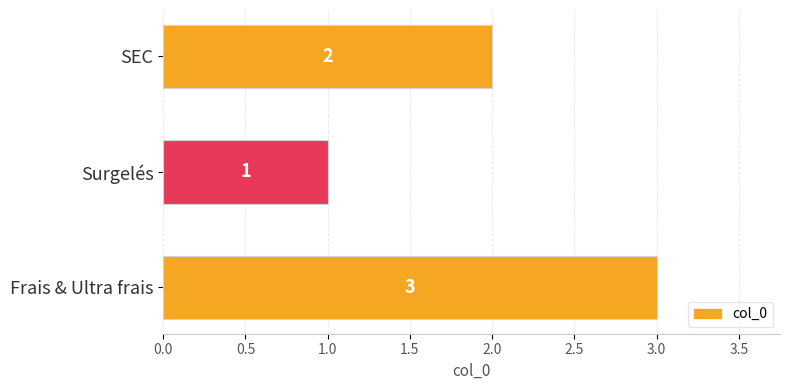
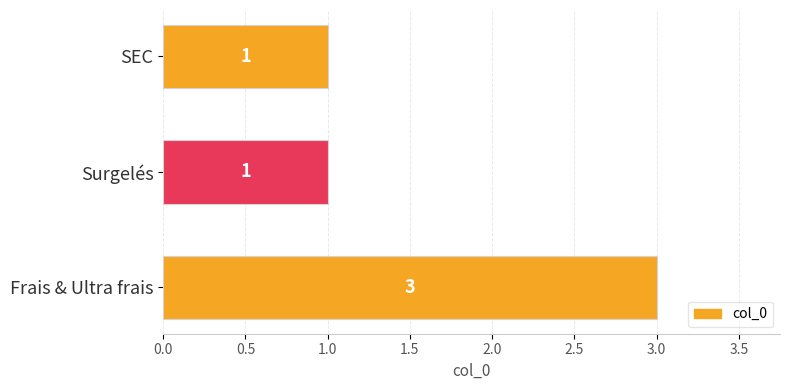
  {
-   "SEC": 2,
+   "SEC": 1,
    "Surgelés": 1,
    "Frais & Ultra frais": 3
  }
